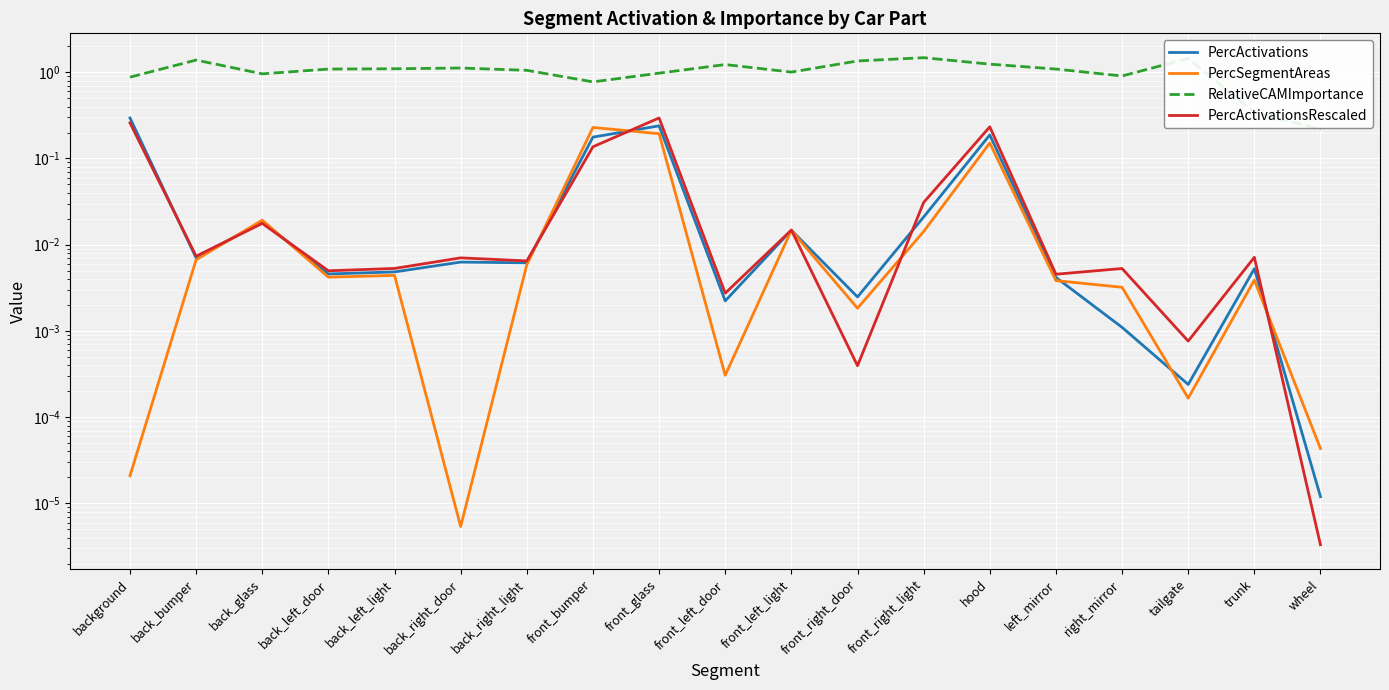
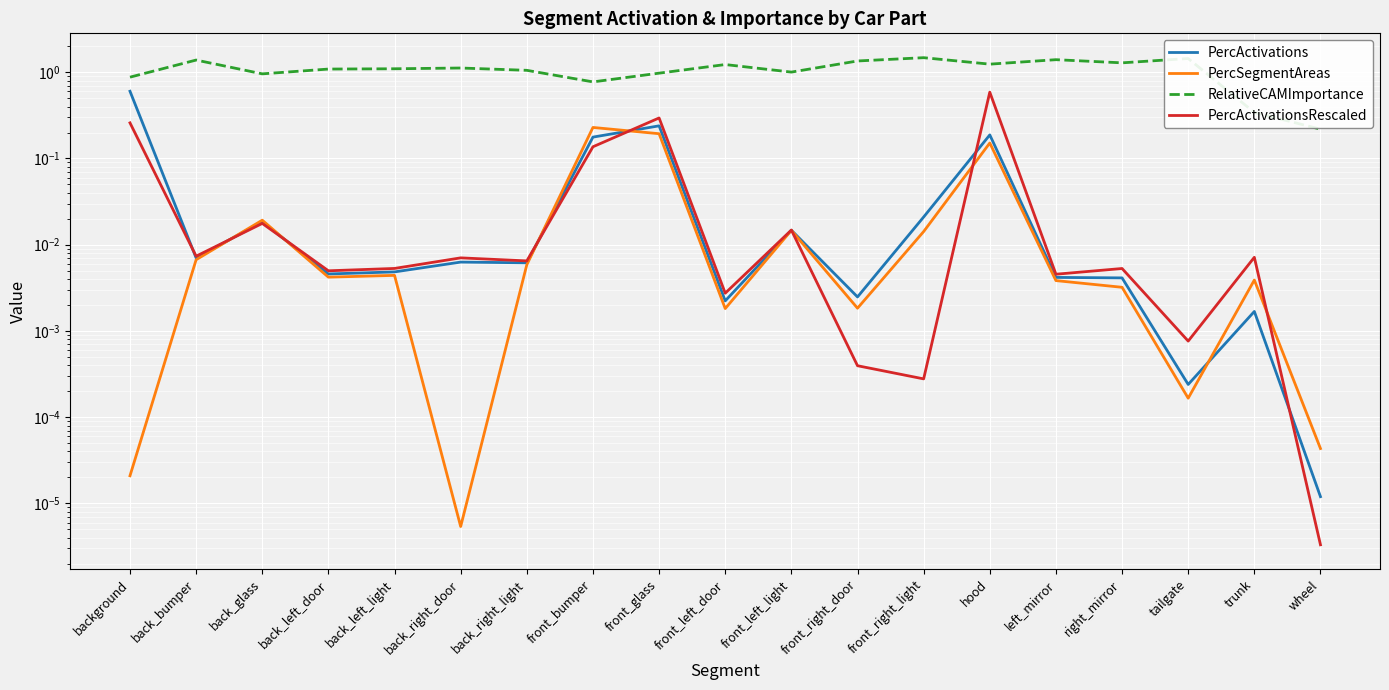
  {
    "PercActivations": {
-     "background": 0.30,
+     "background": 0.6,
      "back_left_door": 0.005,
      "back_left_light": 0.005,
      "back_right_door": 0.006,
      "front_bumper": 0.18,
      "front_glass": 0.24,
      "front_left_door": 0.0022,
      "front_right_door": 0.0025,
      "front_right_light": 0.021,
      "hood": 0.19,
      "left_mirror": 0.004,
-     "right_mirror": 0.0011,
+     "right_mirror": 0.004,
      "tailgate": 0.00024,
-     "trunk": 0.005,
+     "trunk": 0.0017,
      "wheel": 0.000012
    },
    "PercSegmentAreas": {
      "background": 0.00002,
      "back_left_door": 0.004,
      "back_left_light": 0.004,
      "back_right_door": 0.000005,
      "front_bumper": 0.23,
      "front_glass": 0.19,
-     "front_left_door": 0.00031,
+     "front_left_door": 0.0018,
      "front_right_door": 0.0018,
      "front_right_light": 0.014,
      "hood": 0.15,
      "left_mirror": 0.004,
      "right_mirror": 0.0032,
      "tailgate": 0.00017,
      "trunk": 0.004,
      "wheel": 0.00004
    },
    "RelativeCAMImportance": {
      "background": 0.9,
      "back_bumper": 1.4,
      "back_glass": 1.0,
      "back_left_door": 1.1,
      "back_left_light": 1.1,
      "back_right_door": 1.1,
      "back_right_light": 1.1,
      "front_bumper": 0.8,
      "front_glass": 1.0,
      "front_left_door": 1.2,
      "front_left_light": 1.0,
      "front_right_door": 1.4,
      "front_right_light": 1.5,
      "hood": 1.2,
-     "left_mirror": 1.1,
-     "right_mirror": 0.9,
+     "left_mirror": 1.4,
+     "right_mirror": 1.3,
      "wheel": 0.22
    },
    "PercActivationsRescaled": {
      "background": 0.26,
      "back_left_door": 0.005,
      "back_left_light": 0.005,
      "back_right_door": 0.007,
      "front_bumper": 0.14,
      "front_glass": 0.29,
      "front_left_door": 0.0027,
      "front_right_door": 0.0004,
-     "front_right_light": 0.031,
-     "hood": 0.23,
+     "front_right_light": 0.00028,
+     "hood": 0.6,
      "left_mirror": 0.005,
      "right_mirror": 0.005,
      "tailgate": 0.0008,
      "trunk": 0.007,
      "wheel": 0.0000033
    }
  }
